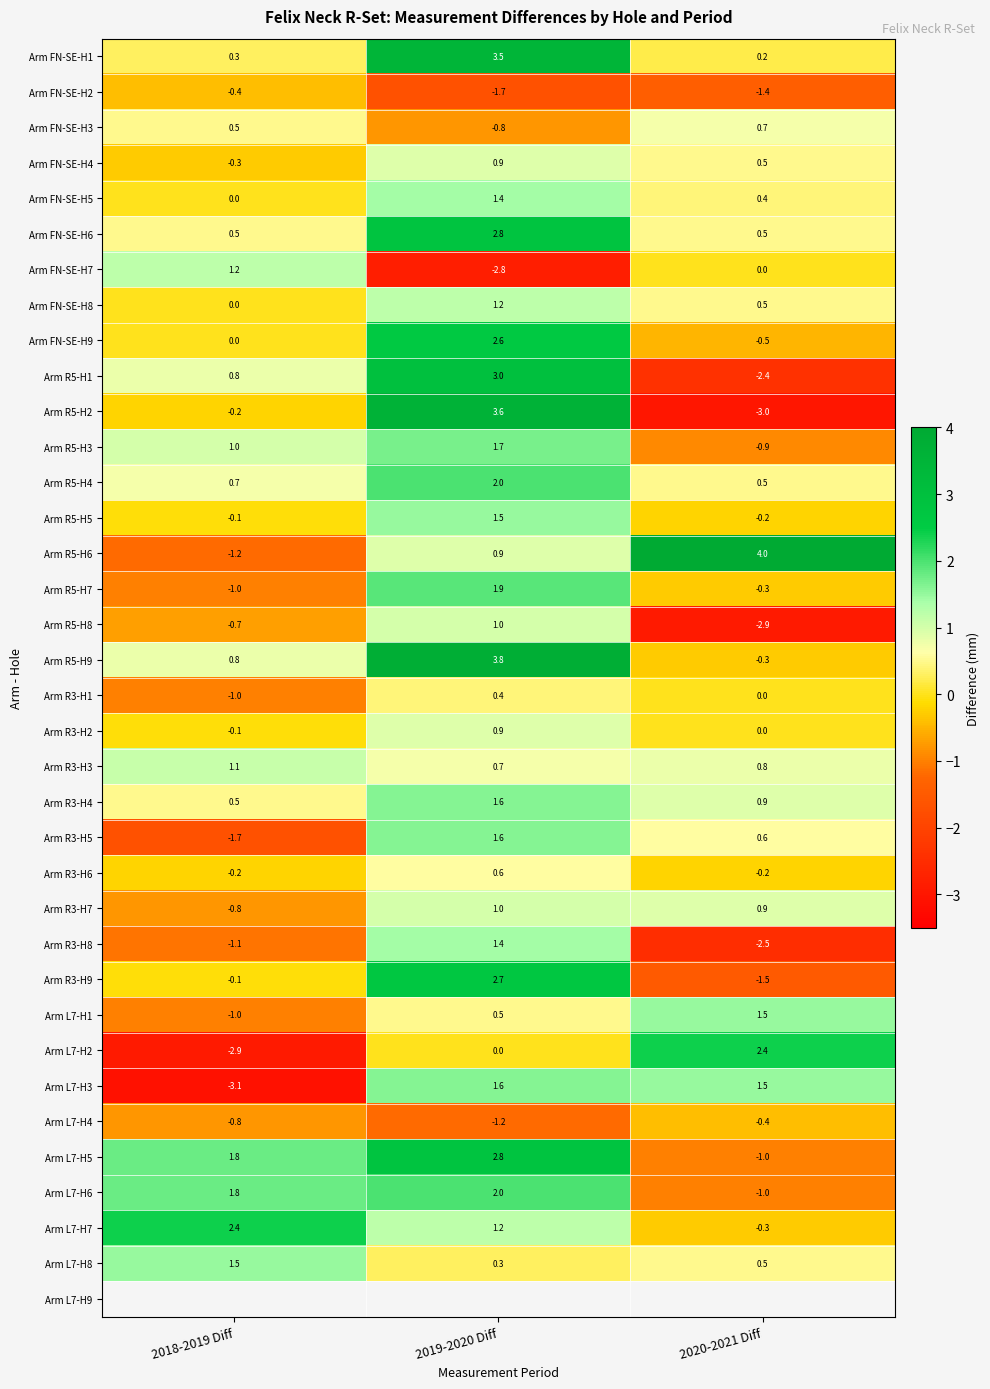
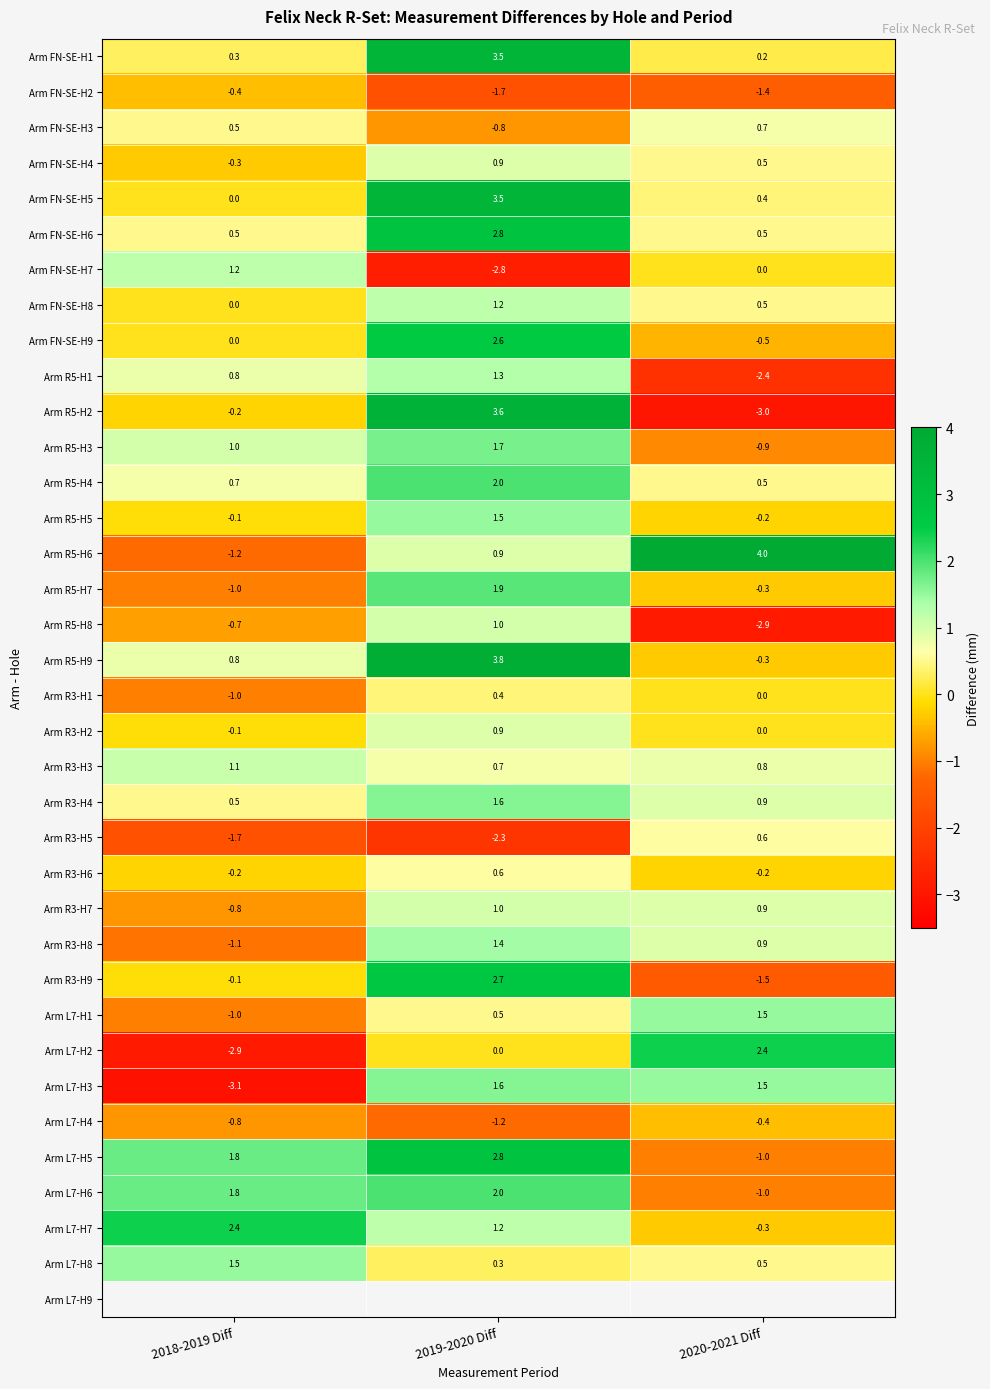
  {
    "Arm FN-SE-H1": {
      "2018-2019 Diff": 0.3,
      "2019-2020 Diff": 3.5,
      "2020-2021 Diff": 0.2
    },
    "Arm FN-SE-H2": {
      "2018-2019 Diff": -0.4,
      "2019-2020 Diff": -1.7,
      "2020-2021 Diff": -1.4
    },
    "Arm FN-SE-H3": {
      "2018-2019 Diff": 0.5,
      "2019-2020 Diff": -0.8,
      "2020-2021 Diff": 0.7
    },
    "Arm FN-SE-H4": {
      "2018-2019 Diff": -0.3,
      "2019-2020 Diff": 0.9,
      "2020-2021 Diff": 0.5
    },
    "Arm FN-SE-H5": {
      "2018-2019 Diff": 0.0,
-     "2019-2020 Diff": 1.4,
+     "2019-2020 Diff": 3.5,
      "2020-2021 Diff": 0.4
    },
    "Arm FN-SE-H6": {
      "2018-2019 Diff": 0.5,
      "2019-2020 Diff": 2.8,
      "2020-2021 Diff": 0.5
    },
    "Arm FN-SE-H7": {
      "2018-2019 Diff": 1.2,
      "2019-2020 Diff": -2.8,
      "2020-2021 Diff": 0.0
    },
    "Arm FN-SE-H8": {
      "2018-2019 Diff": 0.0,
      "2019-2020 Diff": 1.2,
      "2020-2021 Diff": 0.5
    },
    "Arm FN-SE-H9": {
      "2018-2019 Diff": 0.0,
      "2019-2020 Diff": 2.6,
      "2020-2021 Diff": -0.5
    },
    "Arm R5-H1": {
      "2018-2019 Diff": 0.8,
-     "2019-2020 Diff": 3.0,
+     "2019-2020 Diff": 1.3,
      "2020-2021 Diff": -2.4
    },
    "Arm R5-H2": {
      "2018-2019 Diff": -0.2,
      "2019-2020 Diff": 3.6,
      "2020-2021 Diff": -3.0
    },
    "Arm R5-H3": {
      "2018-2019 Diff": 1.0,
      "2019-2020 Diff": 1.7,
      "2020-2021 Diff": -0.9
    },
    "Arm R5-H4": {
      "2018-2019 Diff": 0.7,
      "2019-2020 Diff": 2.0,
      "2020-2021 Diff": 0.5
    },
    "Arm R5-H5": {
      "2018-2019 Diff": -0.1,
      "2019-2020 Diff": 1.5,
      "2020-2021 Diff": -0.2
    },
    "Arm R5-H6": {
      "2018-2019 Diff": -1.2,
      "2019-2020 Diff": 0.9,
      "2020-2021 Diff": 4.0
    },
    "Arm R5-H7": {
      "2018-2019 Diff": -1.0,
      "2019-2020 Diff": 1.9,
      "2020-2021 Diff": -0.3
    },
    "Arm R5-H8": {
      "2018-2019 Diff": -0.7,
      "2019-2020 Diff": 1.0,
      "2020-2021 Diff": -2.9
    },
    "Arm R5-H9": {
      "2018-2019 Diff": 0.8,
      "2019-2020 Diff": 3.8,
      "2020-2021 Diff": -0.3
    },
    "Arm R3-H1": {
      "2018-2019 Diff": -1.0,
      "2019-2020 Diff": 0.4,
      "2020-2021 Diff": 0.0
    },
    "Arm R3-H2": {
      "2018-2019 Diff": -0.1,
      "2019-2020 Diff": 0.9,
      "2020-2021 Diff": 0.0
    },
    "Arm R3-H3": {
      "2018-2019 Diff": 1.1,
      "2019-2020 Diff": 0.7,
      "2020-2021 Diff": 0.8
    },
    "Arm R3-H4": {
      "2018-2019 Diff": 0.5,
      "2019-2020 Diff": 1.6,
      "2020-2021 Diff": 0.9
    },
    "Arm R3-H5": {
      "2018-2019 Diff": -1.7,
-     "2019-2020 Diff": 1.6,
+     "2019-2020 Diff": -2.3,
      "2020-2021 Diff": 0.6
    },
    "Arm R3-H6": {
      "2018-2019 Diff": -0.2,
      "2019-2020 Diff": 0.6,
      "2020-2021 Diff": -0.2
    },
    "Arm R3-H7": {
      "2018-2019 Diff": -0.8,
      "2019-2020 Diff": 1.0,
      "2020-2021 Diff": 0.9
    },
    "Arm R3-H8": {
      "2018-2019 Diff": -1.1,
      "2019-2020 Diff": 1.4,
-     "2020-2021 Diff": -2.5
+     "2020-2021 Diff": 0.9
    },
    "Arm R3-H9": {
      "2018-2019 Diff": -0.1,
      "2019-2020 Diff": 2.7,
      "2020-2021 Diff": -1.5
    },
    "Arm L7-H1": {
      "2018-2019 Diff": -1.0,
      "2019-2020 Diff": 0.5,
      "2020-2021 Diff": 1.5
    },
    "Arm L7-H2": {
      "2018-2019 Diff": -2.9,
      "2019-2020 Diff": 0.0,
      "2020-2021 Diff": 2.4
    },
    "Arm L7-H3": {
      "2018-2019 Diff": -3.1,
      "2019-2020 Diff": 1.6,
      "2020-2021 Diff": 1.5
    },
    "Arm L7-H4": {
      "2018-2019 Diff": -0.8,
      "2019-2020 Diff": -1.2,
      "2020-2021 Diff": -0.4
    },
    "Arm L7-H5": {
      "2018-2019 Diff": 1.8,
      "2019-2020 Diff": 2.8,
      "2020-2021 Diff": -1.0
    },
    "Arm L7-H6": {
      "2018-2019 Diff": 1.8,
      "2019-2020 Diff": 2.0,
      "2020-2021 Diff": -1.0
    },
    "Arm L7-H7": {
      "2018-2019 Diff": 2.4,
      "2019-2020 Diff": 1.2,
      "2020-2021 Diff": -0.3
    },
    "Arm L7-H8": {
      "2018-2019 Diff": 1.5,
      "2019-2020 Diff": 0.3,
      "2020-2021 Diff": 0.5
    }
  }
